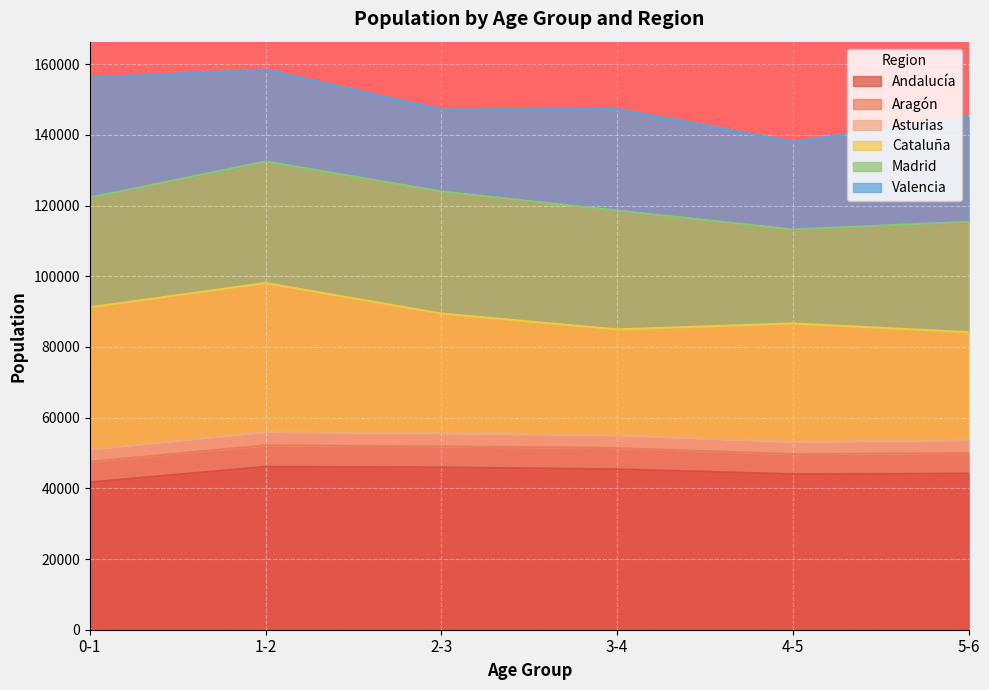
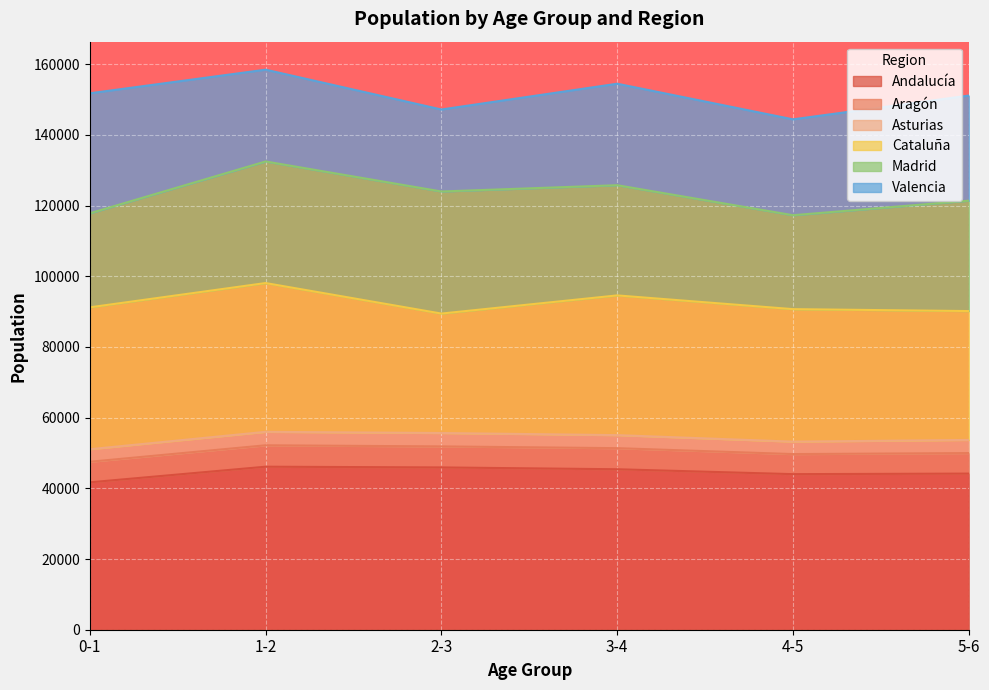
  {
    "Cataluña": {
      "0-1": 40000,
      "1-2": 42000,
      "2-3": 34000,
-     "3-4": 30000,
-     "4-5": 33000,
-     "5-6": 30000
+     "3-4": 40000,
+     "4-5": 37000,
+     "5-6": 36000
    },
    "Madrid": {
-     "0-1": 31000,
+     "0-1": 27000,
      "1-2": 34000,
      "2-3": 35000,
-     "3-4": 34000,
+     "3-4": 31000,
      "4-5": 27000,
      "5-6": 31000
    },
    "Valencia": {
      "0-1": 34000,
      "1-2": 26000,
      "2-3": 23000,
      "3-4": 29000,
-     "4-5": 25000,
+     "4-5": 27000,
      "5-6": 30000
    }
  }
